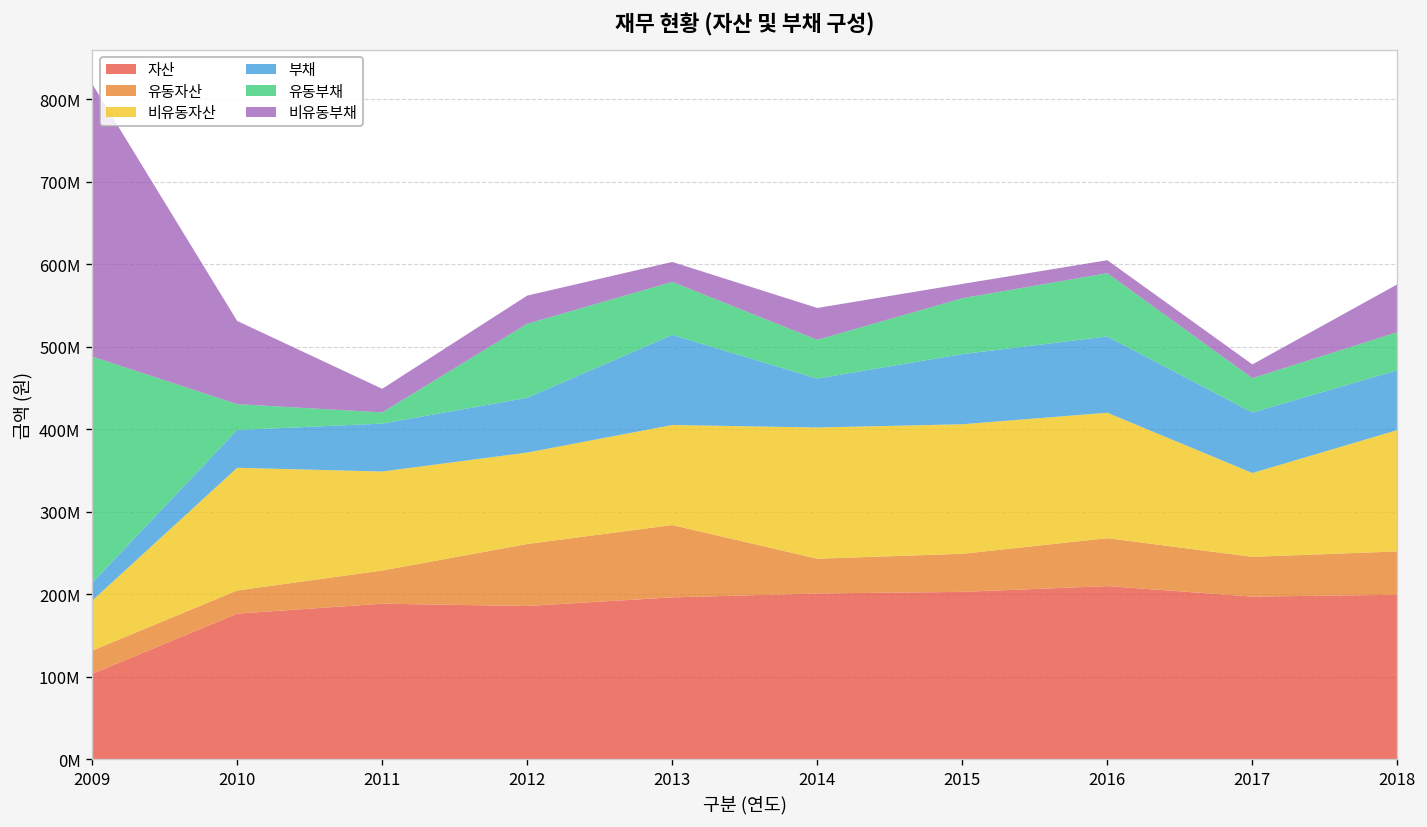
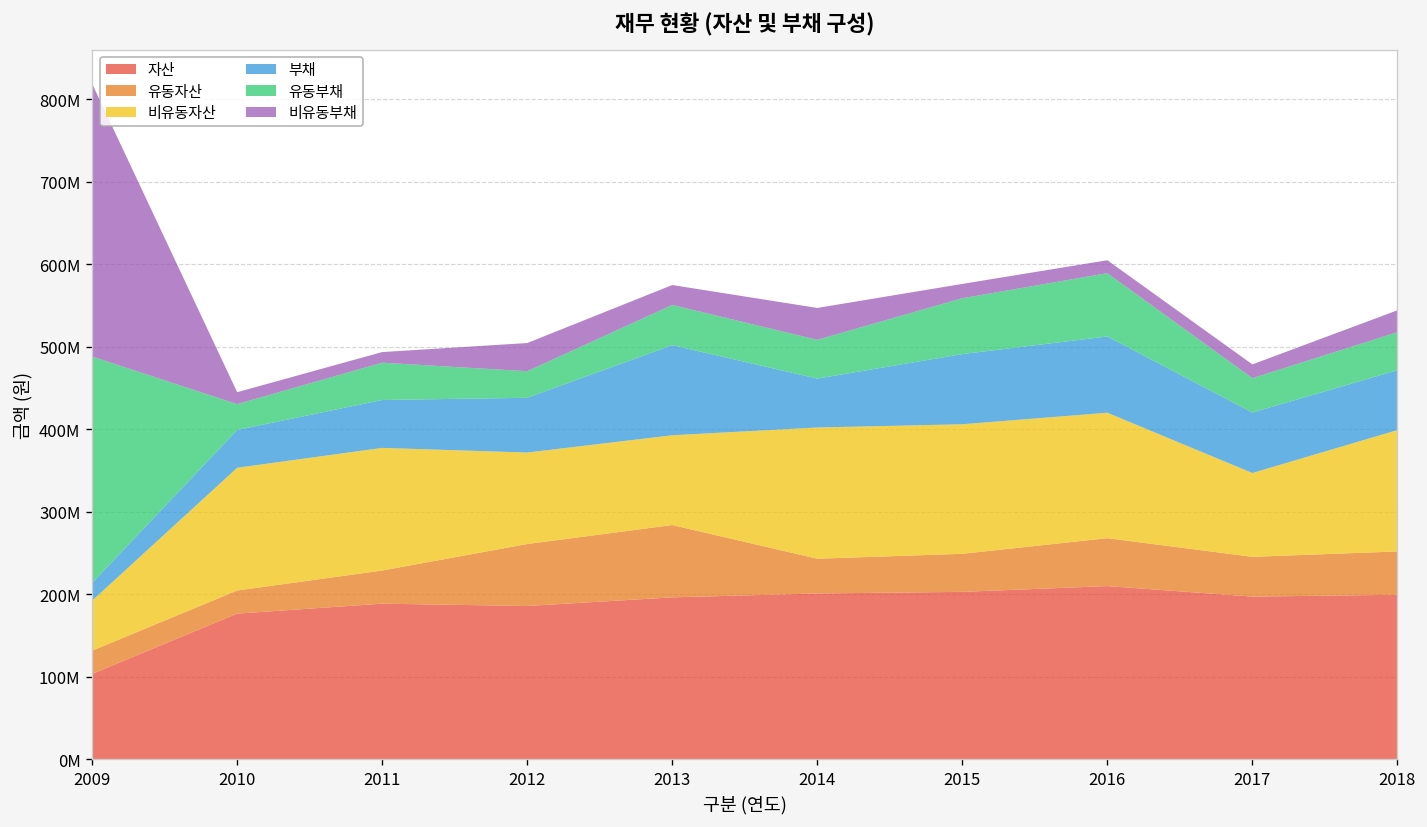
  {
    "비유동자산": {
      "2009": 60000000,
      "2010": 150000000,
-     "2011": 120000000,
+     "2011": 150000000,
      "2012": 110000000,
-     "2013": 120000000,
+     "2013": 110000000,
      "2014": 160000000,
      "2015": 160000000,
      "2016": 150000000,
      "2017": 100000000,
      "2018": 150000000
    },
    "부채": {
      "2009": 20000000,
      "2010": 50000000,
      "2011": 60000000,
      "2012": 70000000,
      "2013": 110000000,
      "2014": 60000000,
      "2015": 90000000,
      "2016": 90000000,
      "2017": 70000000,
      "2018": 70000000
    },
    "유동부채": {
      "2009": 270000000,
      "2010": 30000000,
-     "2011": 10000000,
-     "2012": 90000000,
-     "2013": 60000000,
+     "2011": 50000000,
+     "2012": 30000000,
+     "2013": 50000000,
      "2014": 50000000,
      "2015": 70000000,
      "2016": 80000000,
      "2017": 40000000,
      "2018": 50000000
    },
    "비유동부채": {
      "2009": 330000000,
-     "2010": 100000000,
-     "2011": 30000000,
+     "2010": 10000000,
+     "2011": 10000000,
      "2012": 30000000,
      "2013": 20000000,
      "2014": 40000000,
      "2015": 20000000,
      "2016": 20000000,
      "2017": 20000000,
-     "2018": 60000000
+     "2018": 30000000
    }
  }
